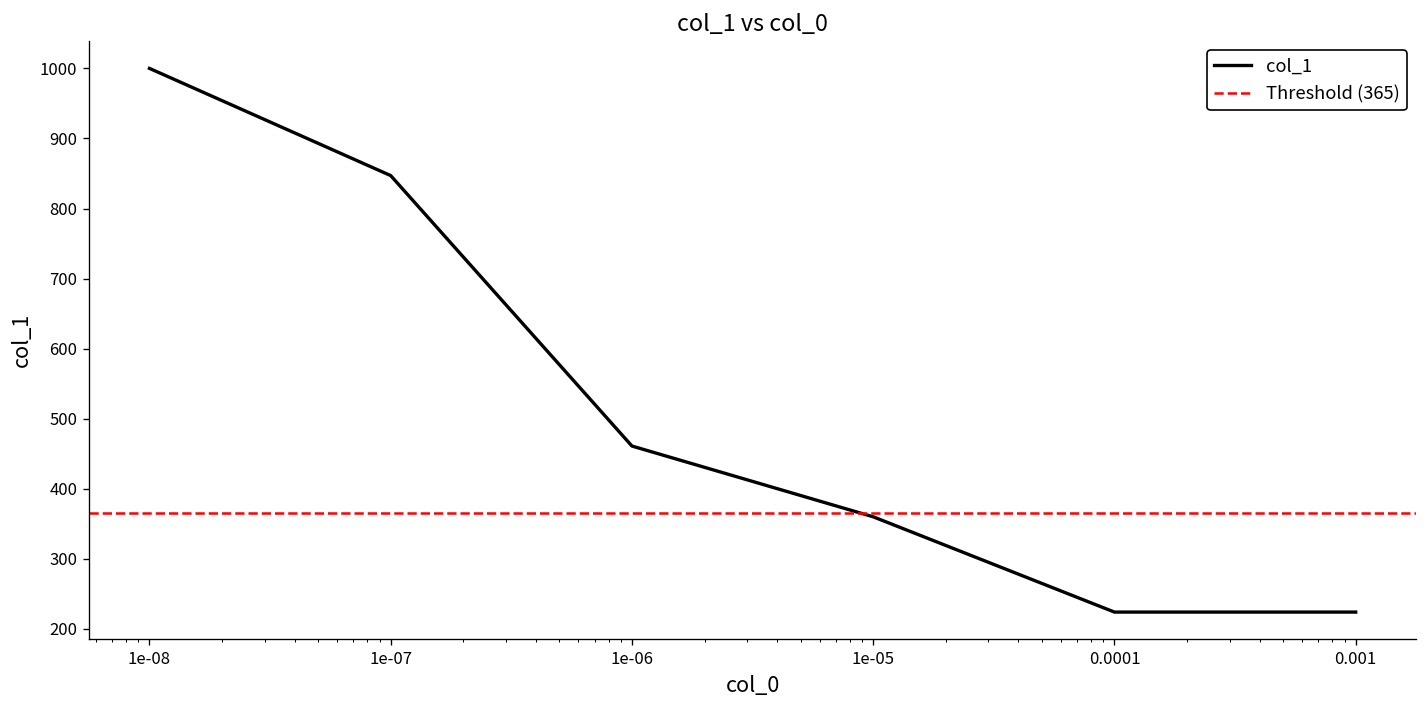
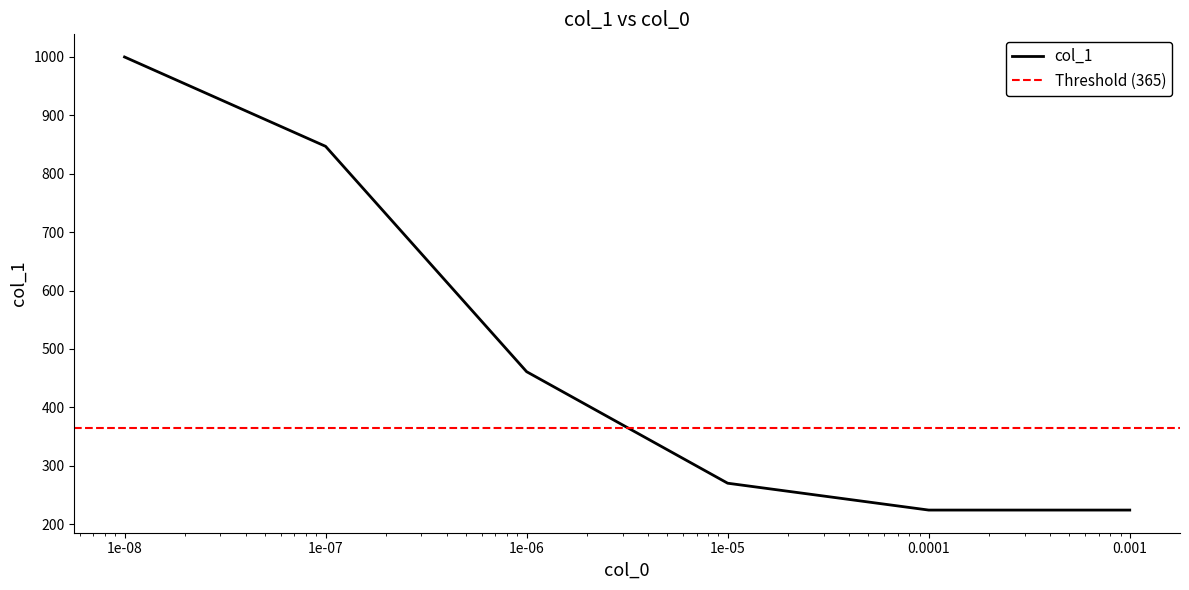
  {
    "1e-08": 1000,
    "1e-07": 850,
    "1e-06": 460,
-   "1e-05": 360,
+   "1e-05": 270,
    "0.0001": 220,
    "0.001": 220
  }
